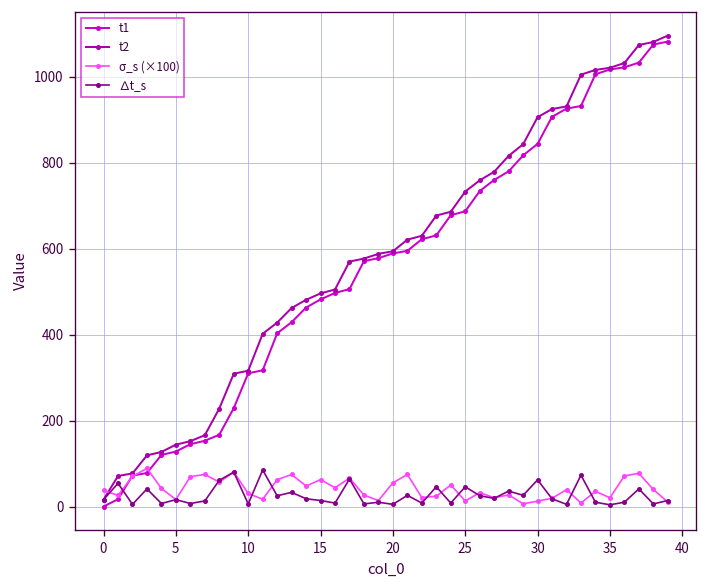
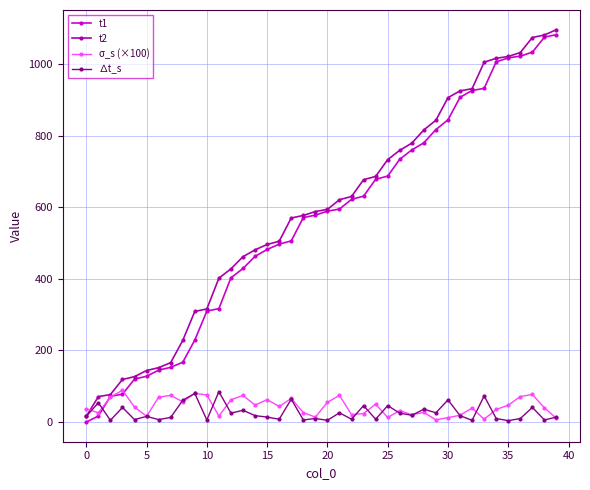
  {
    "σ_s (×100)": {
      "0": 40,
-     "10": 30,
+     "10": 80,
      "15": 60,
      "20": 60,
      "25": 10,
      "30": 10,
-     "35": 20
+     "35": 50
    }
  }
